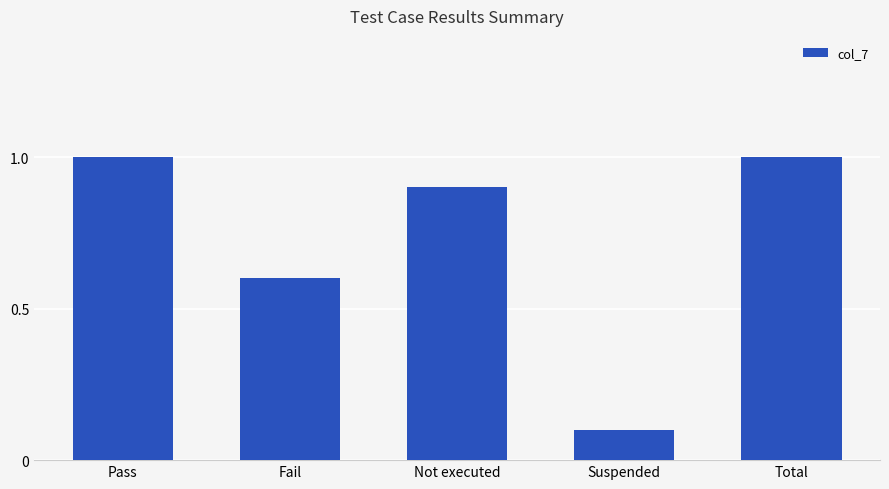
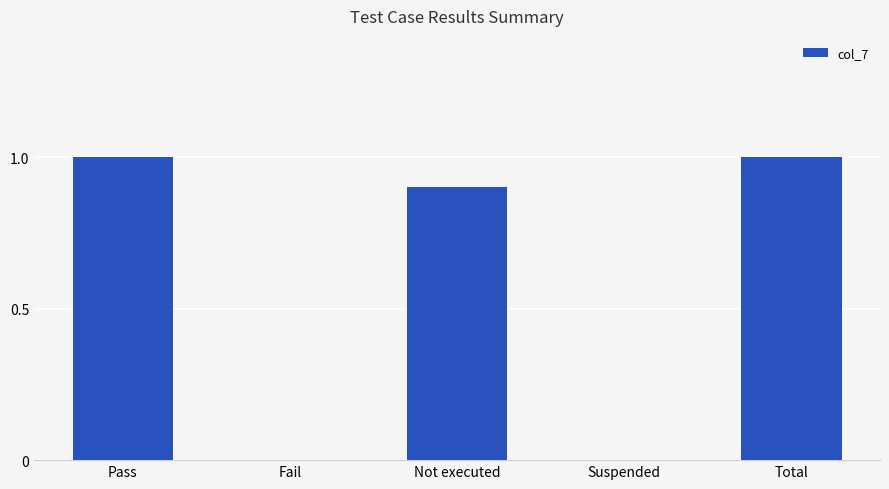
  {
    "Pass": 1.0,
-   "Fail": 0.6,
+   "Fail": 0.0,
    "Not executed": 0.9,
-   "Suspended": 0.1,
+   "Suspended": 0.0,
    "Total": 1.0
  }
